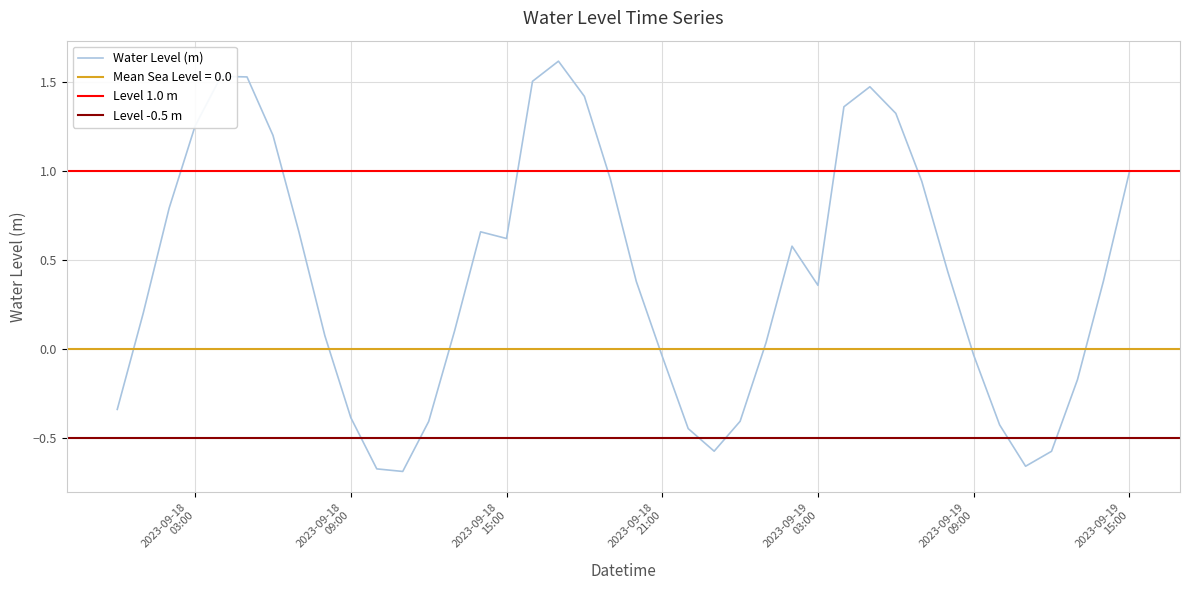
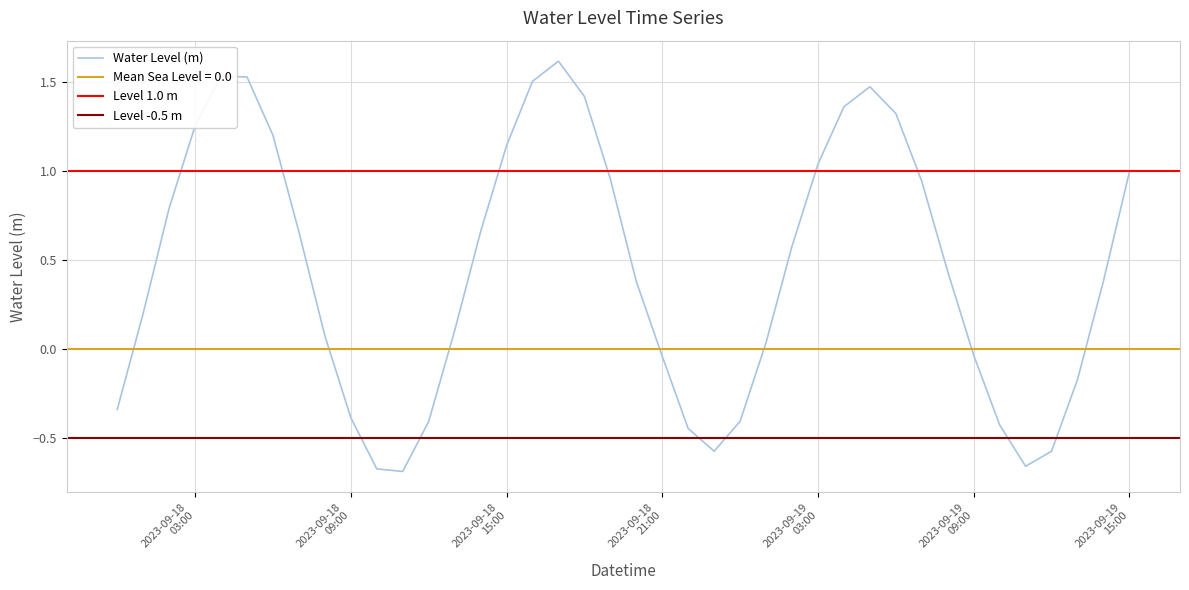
  {
    "2023-09-18 09:00": -0.39,
-   "2023-09-18 15:00": 0.62,
+   "2023-09-18 15:00": 1.14,
    "2023-09-18 21:00": -0.04,
-   "2023-09-19 03:00": 0.36,
+   "2023-09-19 03:00": 1.04,
    "2023-09-19 09:00": -0.04,
    "2023-09-19 15:00": 0.99
  }
